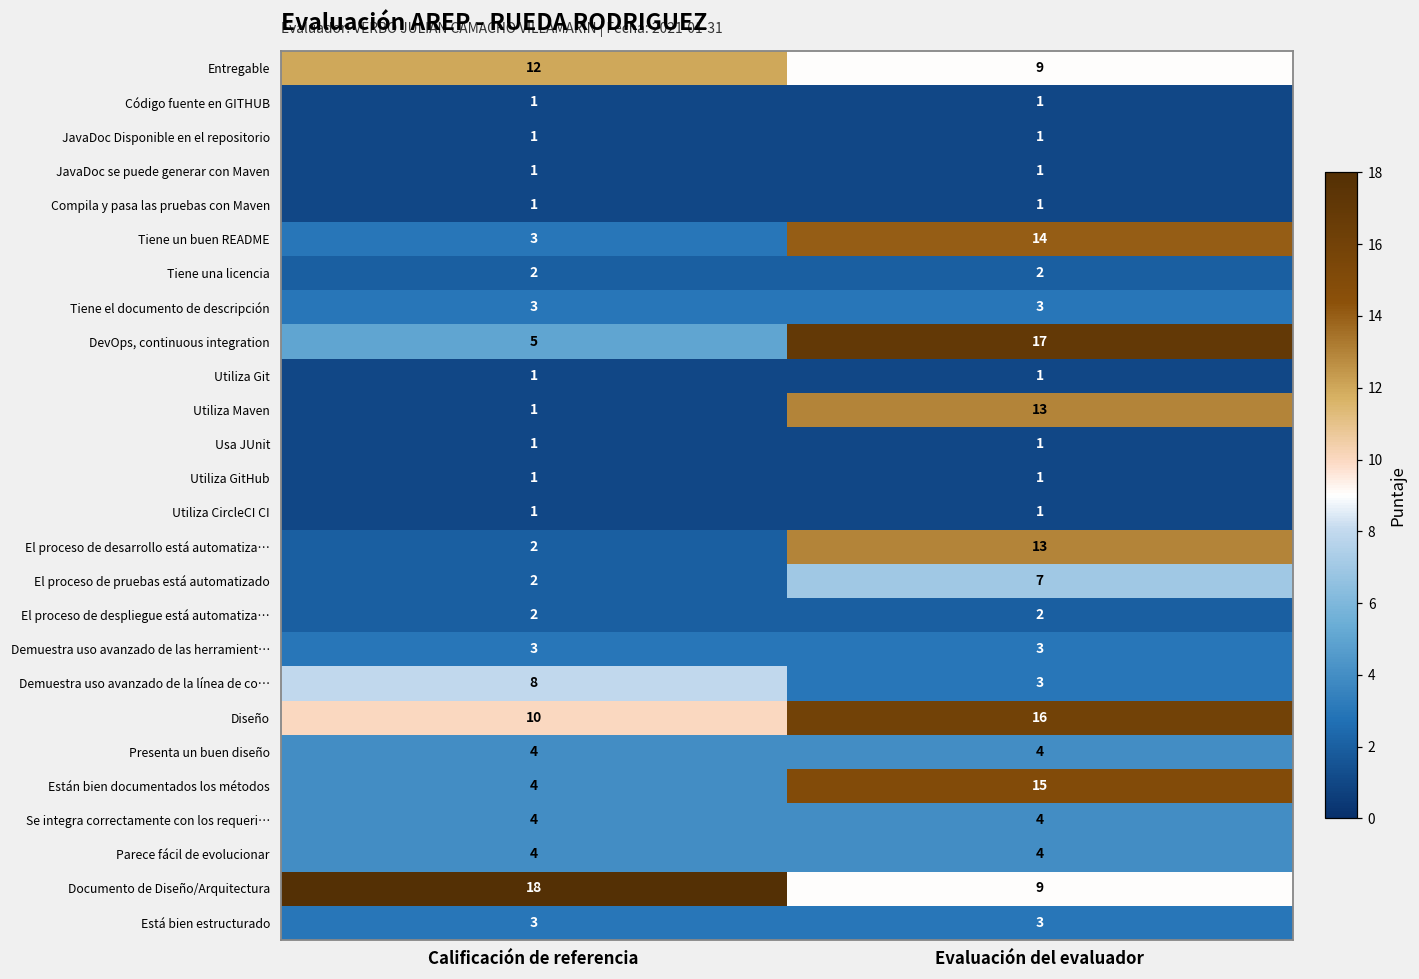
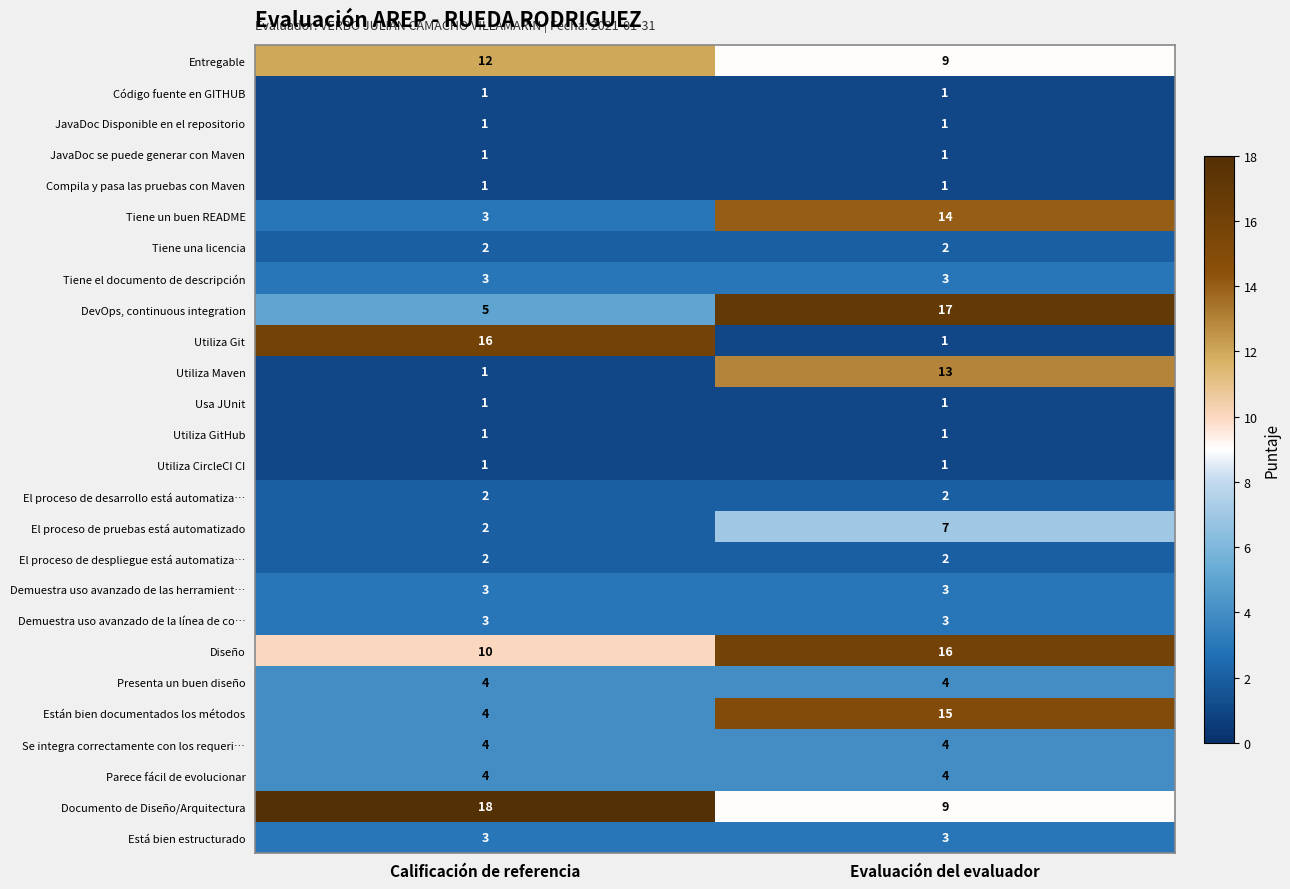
  {
    "Entregable": {
      "Calificación de referencia": 12,
      "Evaluación del evaluador": 9
    },
    "Código fuente en GITHUB": {
      "Calificación de referencia": 1,
      "Evaluación del evaluador": 1
    },
    "JavaDoc Disponible en el repositorio": {
      "Calificación de referencia": 1,
      "Evaluación del evaluador": 1
    },
    "JavaDoc se puede generar con Maven": {
      "Calificación de referencia": 1,
      "Evaluación del evaluador": 1
    },
    "Compila y pasa las pruebas con Maven": {
      "Calificación de referencia": 1,
      "Evaluación del evaluador": 1
    },
    "Tiene un buen README": {
      "Calificación de referencia": 3,
      "Evaluación del evaluador": 14
    },
    "Tiene una licencia": {
      "Calificación de referencia": 2,
      "Evaluación del evaluador": 2
    },
    "Tiene el documento de descripción": {
      "Calificación de referencia": 3,
      "Evaluación del evaluador": 3
    },
    "DevOps, continuous integration": {
      "Calificación de referencia": 5,
      "Evaluación del evaluador": 17
    },
    "Utiliza Git": {
-     "Calificación de referencia": 1,
+     "Calificación de referencia": 16,
      "Evaluación del evaluador": 1
    },
    "Utiliza Maven": {
      "Calificación de referencia": 1,
      "Evaluación del evaluador": 13
    },
    "Usa JUnit": {
      "Calificación de referencia": 1,
      "Evaluación del evaluador": 1
    },
    "Utiliza GitHub": {
      "Calificación de referencia": 1,
      "Evaluación del evaluador": 1
    },
    "Utiliza CircleCI CI": {
      "Calificación de referencia": 1,
      "Evaluación del evaluador": 1
    },
    "El proceso de desarrollo está automatiza…": {
      "Calificación de referencia": 2,
-     "Evaluación del evaluador": 13
+     "Evaluación del evaluador": 2
    },
    "El proceso de pruebas está automatizado": {
      "Calificación de referencia": 2,
      "Evaluación del evaluador": 7
    },
    "El proceso de despliegue está automatiza…": {
      "Calificación de referencia": 2,
      "Evaluación del evaluador": 2
    },
    "Demuestra uso avanzado de las herramient…": {
      "Calificación de referencia": 3,
      "Evaluación del evaluador": 3
    },
    "Demuestra uso avanzado de la línea de co…": {
-     "Calificación de referencia": 8,
+     "Calificación de referencia": 3,
      "Evaluación del evaluador": 3
    },
    "Diseño": {
      "Calificación de referencia": 10,
      "Evaluación del evaluador": 16
    },
    "Presenta un buen diseño": {
      "Calificación de referencia": 4,
      "Evaluación del evaluador": 4
    },
    "Están bien documentados los métodos": {
      "Calificación de referencia": 4,
      "Evaluación del evaluador": 15
    },
    "Se integra correctamente con los requeri…": {
      "Calificación de referencia": 4,
      "Evaluación del evaluador": 4
    },
    "Parece fácil de evolucionar": {
      "Calificación de referencia": 4,
      "Evaluación del evaluador": 4
    },
    "Documento de Diseño/Arquitectura": {
      "Calificación de referencia": 18,
      "Evaluación del evaluador": 9
    },
    "Está bien estructurado": {
      "Calificación de referencia": 3,
      "Evaluación del evaluador": 3
    }
  }
